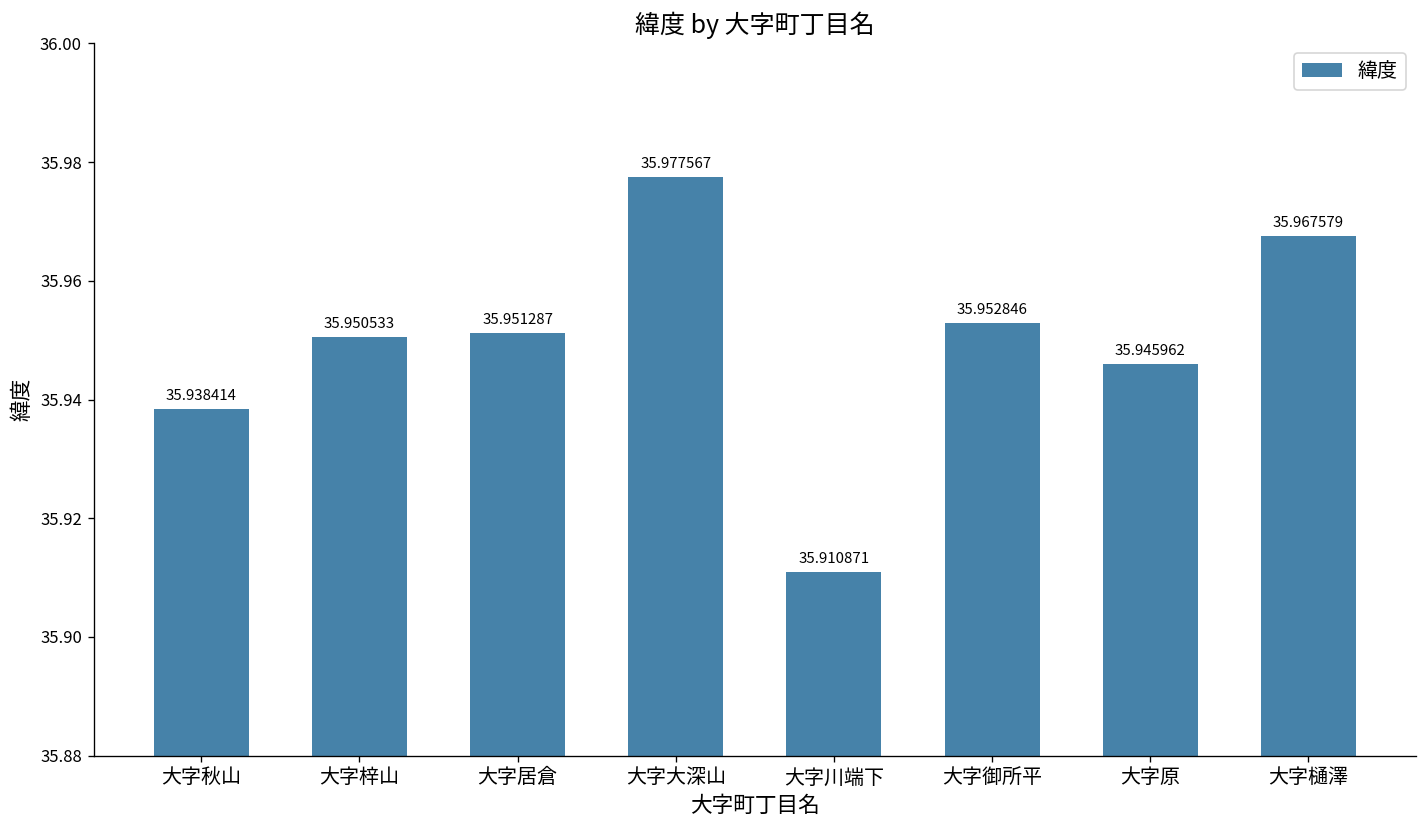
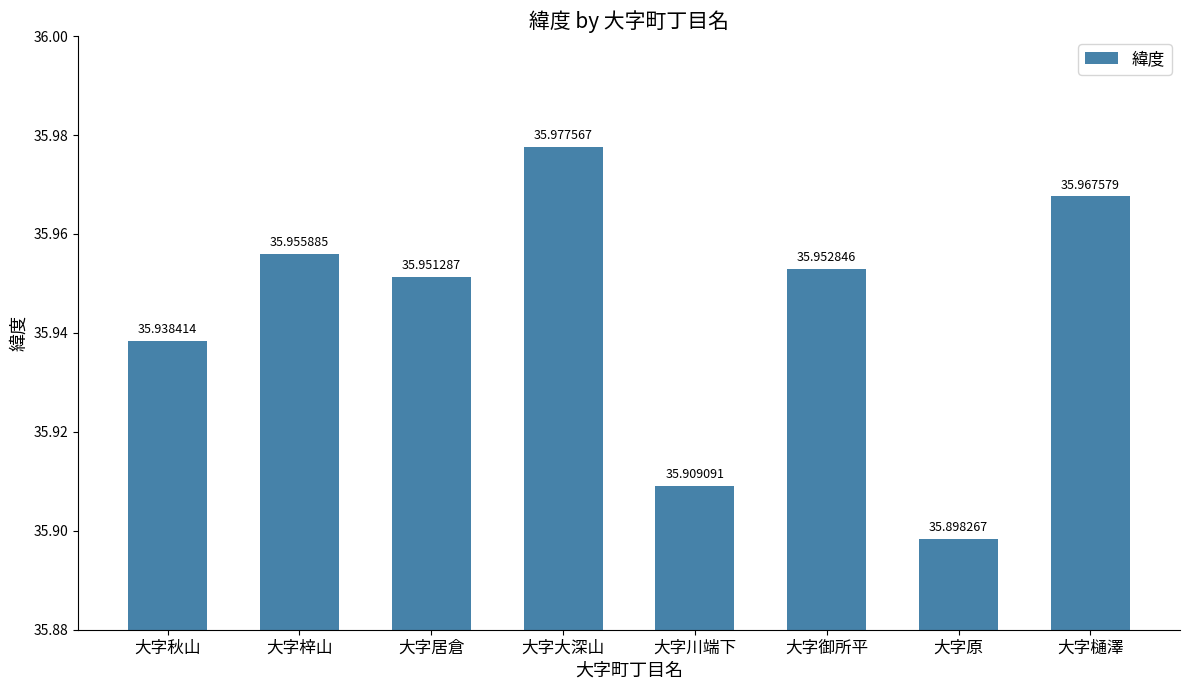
  {
    "大字秋山": 35.938414,
-   "大字梓山": 35.950533,
+   "大字梓山": 35.955885,
    "大字居倉": 35.951287,
    "大字大深山": 35.977567,
-   "大字川端下": 35.910871,
+   "大字川端下": 35.909091,
    "大字御所平": 35.952846,
-   "大字原": 35.945962,
+   "大字原": 35.898267,
    "大字樋澤": 35.967579
  }
